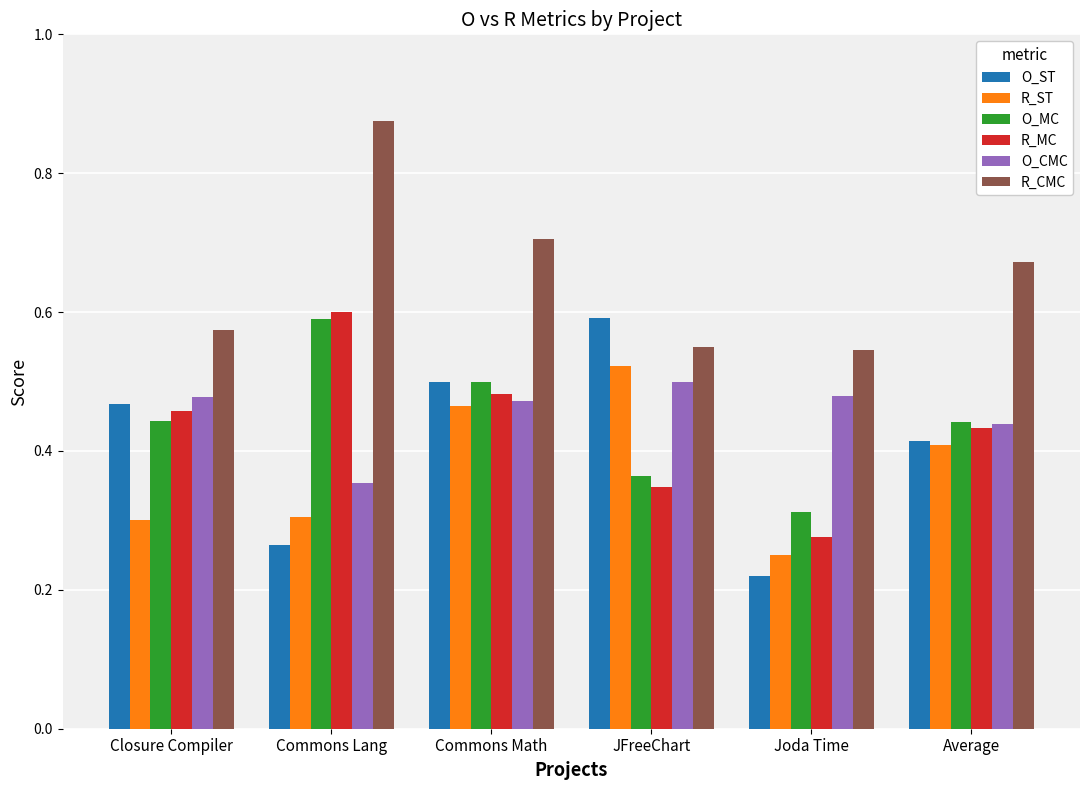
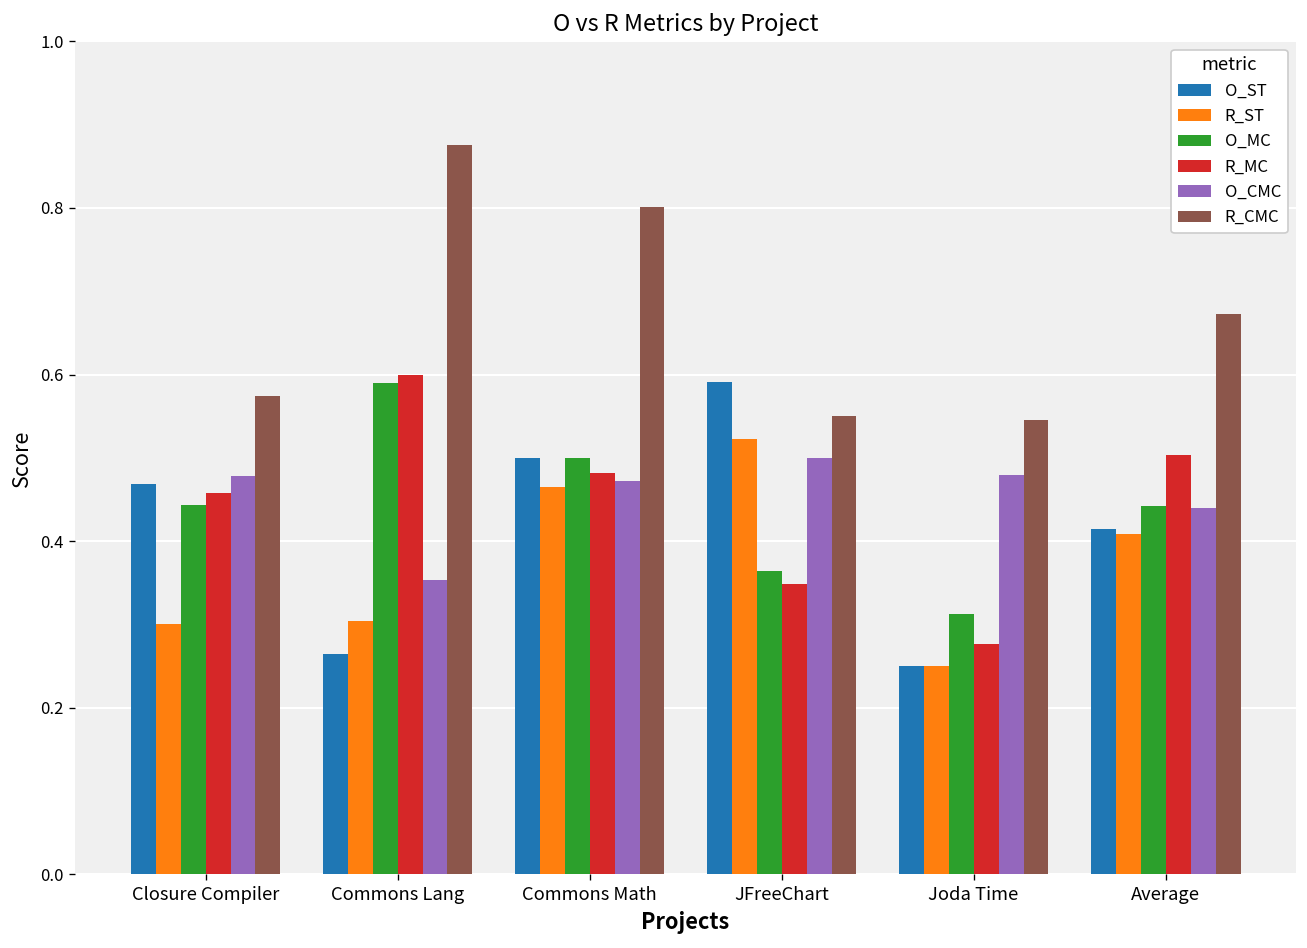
  {
    "O_ST": {
      "Closure Compiler": 0.47,
      "Commons Lang": 0.26,
      "Commons Math": 0.50,
      "JFreeChart": 0.59,
-     "Joda Time": 0.22,
+     "Joda Time": 0.25,
      "Average": 0.41
    },
    "R_ST": {
      "Closure Compiler": 0.30,
      "Commons Lang": 0.30,
      "Commons Math": 0.47,
      "JFreeChart": 0.52,
      "Joda Time": 0.25,
      "Average": 0.41
    },
    "O_MC": {
      "Closure Compiler": 0.44,
      "Commons Lang": 0.59,
      "Commons Math": 0.50,
      "JFreeChart": 0.36,
      "Joda Time": 0.31,
      "Average": 0.44
    },
    "R_MC": {
      "Closure Compiler": 0.46,
      "Commons Lang": 0.60,
      "Commons Math": 0.48,
      "JFreeChart": 0.35,
      "Joda Time": 0.28,
-     "Average": 0.43
+     "Average": 0.50
    },
    "O_CMC": {
      "Closure Compiler": 0.48,
      "Commons Lang": 0.35,
      "Commons Math": 0.47,
      "JFreeChart": 0.50,
      "Joda Time": 0.48,
      "Average": 0.44
    },
    "R_CMC": {
      "Closure Compiler": 0.57,
      "Commons Lang": 0.88,
-     "Commons Math": 0.71,
+     "Commons Math": 0.80,
      "JFreeChart": 0.55,
      "Joda Time": 0.55,
      "Average": 0.67
    }
  }
